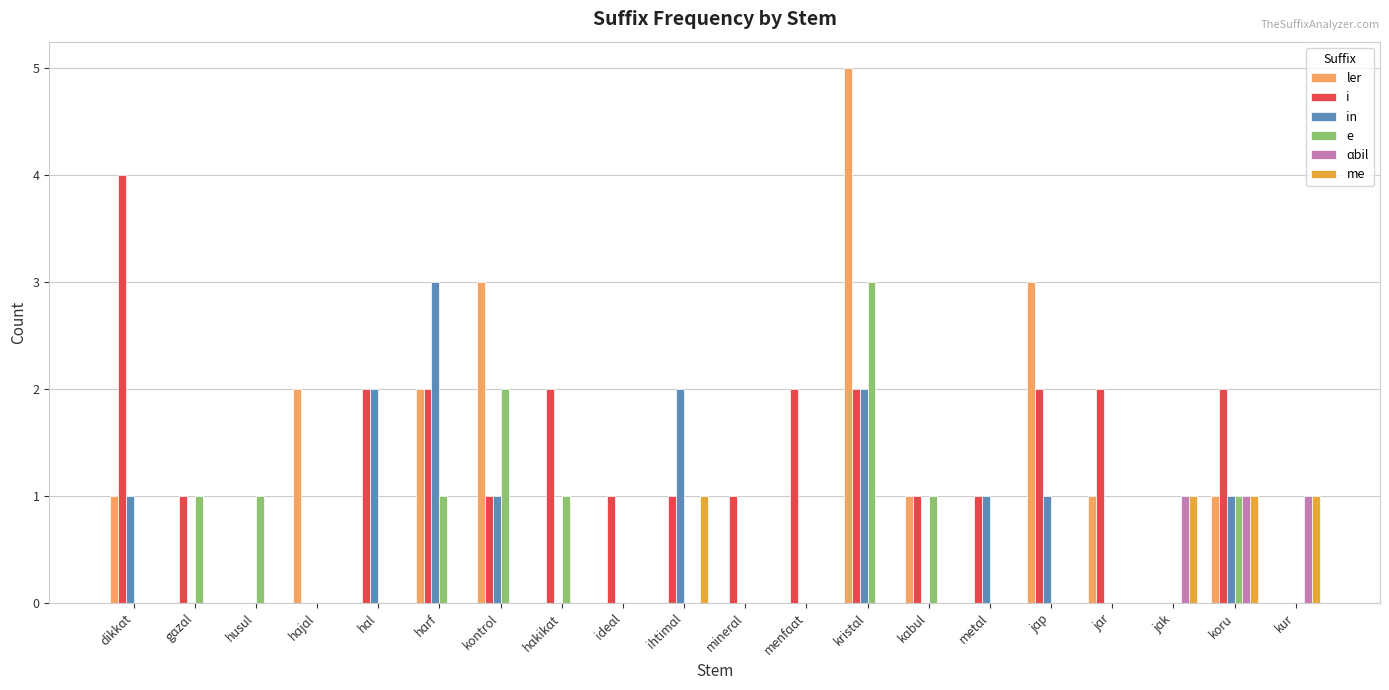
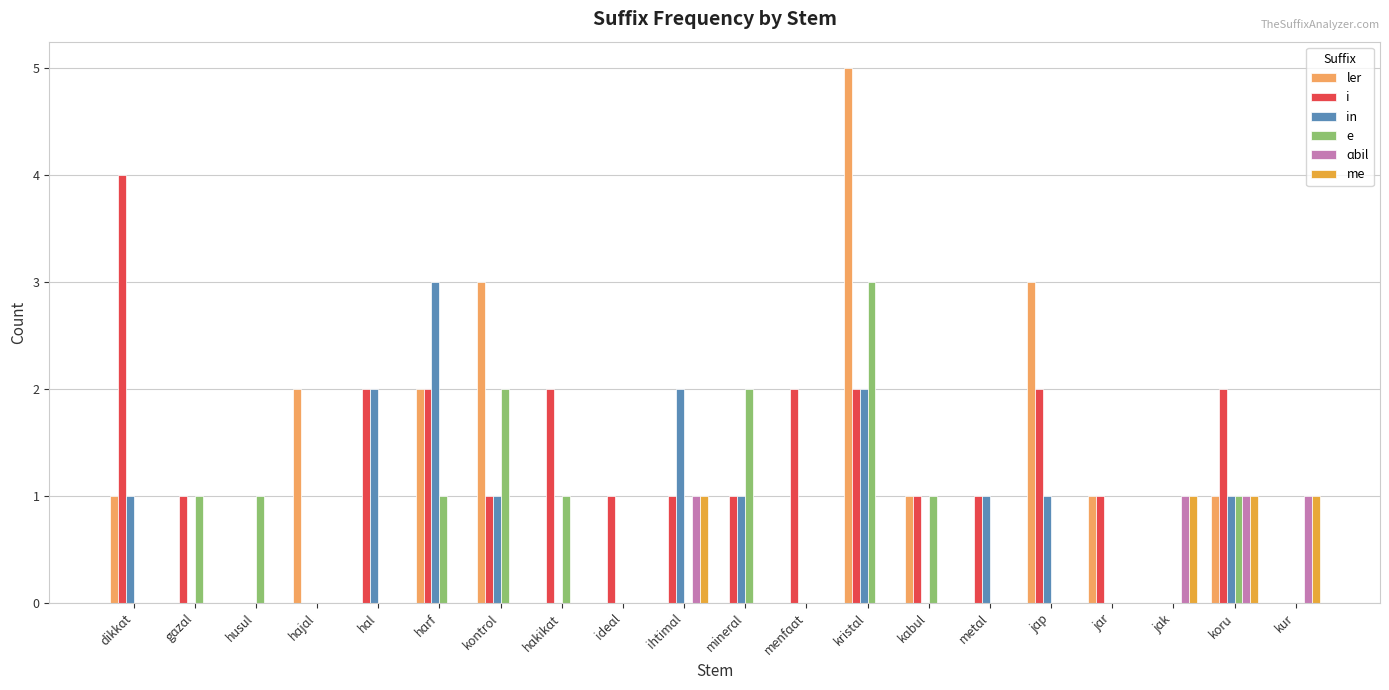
  {
    "i": {
      "dikkɑt": 4,
      "gɑzɑl": 1,
      "husul": 0,
      "hɑjɑl": 0,
      "hɑl": 2,
      "hɑrf": 2,
      "kontrol": 1,
      "hɑkikɑt": 2,
      "ideɑl": 1,
      "ihtimɑl": 1,
      "minerɑl": 1,
      "menfɑɑt": 2,
      "kristɑl": 2,
      "kɑbul": 1,
      "metɑl": 1,
      "jɑp": 2,
-     "jɑr": 2,
+     "jɑr": 1,
      "jɑk": 0,
      "koru": 2,
      "kur": 0
    },
    "in": {
      "dikkɑt": 1,
      "gɑzɑl": 0,
      "husul": 0,
      "hɑjɑl": 0,
      "hɑl": 2,
      "hɑrf": 3,
      "kontrol": 1,
      "hɑkikɑt": 0,
      "ideɑl": 0,
      "ihtimɑl": 2,
-     "minerɑl": 0,
+     "minerɑl": 1,
      "menfɑɑt": 0,
      "kristɑl": 2,
      "kɑbul": 0,
      "metɑl": 1,
      "jɑp": 1,
      "jɑr": 0,
      "jɑk": 0,
      "koru": 1,
      "kur": 0
    },
    "e": {
      "dikkɑt": 0,
      "gɑzɑl": 1,
      "husul": 1,
      "hɑjɑl": 0,
      "hɑl": 0,
      "hɑrf": 1,
      "kontrol": 2,
      "hɑkikɑt": 1,
      "ideɑl": 0,
      "ihtimɑl": 0,
-     "minerɑl": 0,
+     "minerɑl": 2,
      "menfɑɑt": 0,
      "kristɑl": 3,
      "kɑbul": 1,
      "metɑl": 0,
      "jɑp": 0,
      "jɑr": 0,
      "jɑk": 0,
      "koru": 1,
      "kur": 0
    },
    "ɑbil": {
      "dikkɑt": 0,
      "gɑzɑl": 0,
      "husul": 0,
      "hɑjɑl": 0,
      "hɑl": 0,
      "hɑrf": 0,
      "kontrol": 0,
      "hɑkikɑt": 0,
      "ideɑl": 0,
-     "ihtimɑl": 0,
+     "ihtimɑl": 1,
      "minerɑl": 0,
      "menfɑɑt": 0,
      "kristɑl": 0,
      "kɑbul": 0,
      "metɑl": 0,
      "jɑp": 0,
      "jɑr": 0,
      "jɑk": 1,
      "koru": 1,
      "kur": 1
    }
  }
